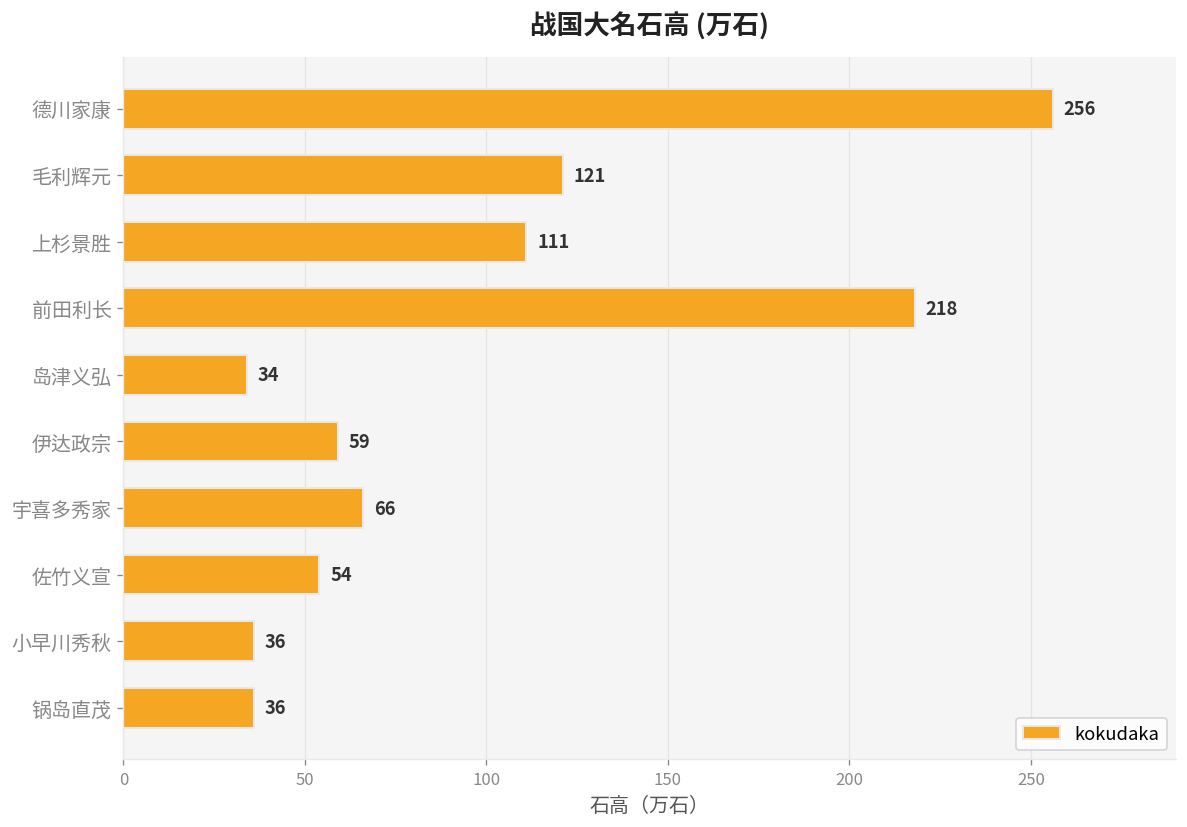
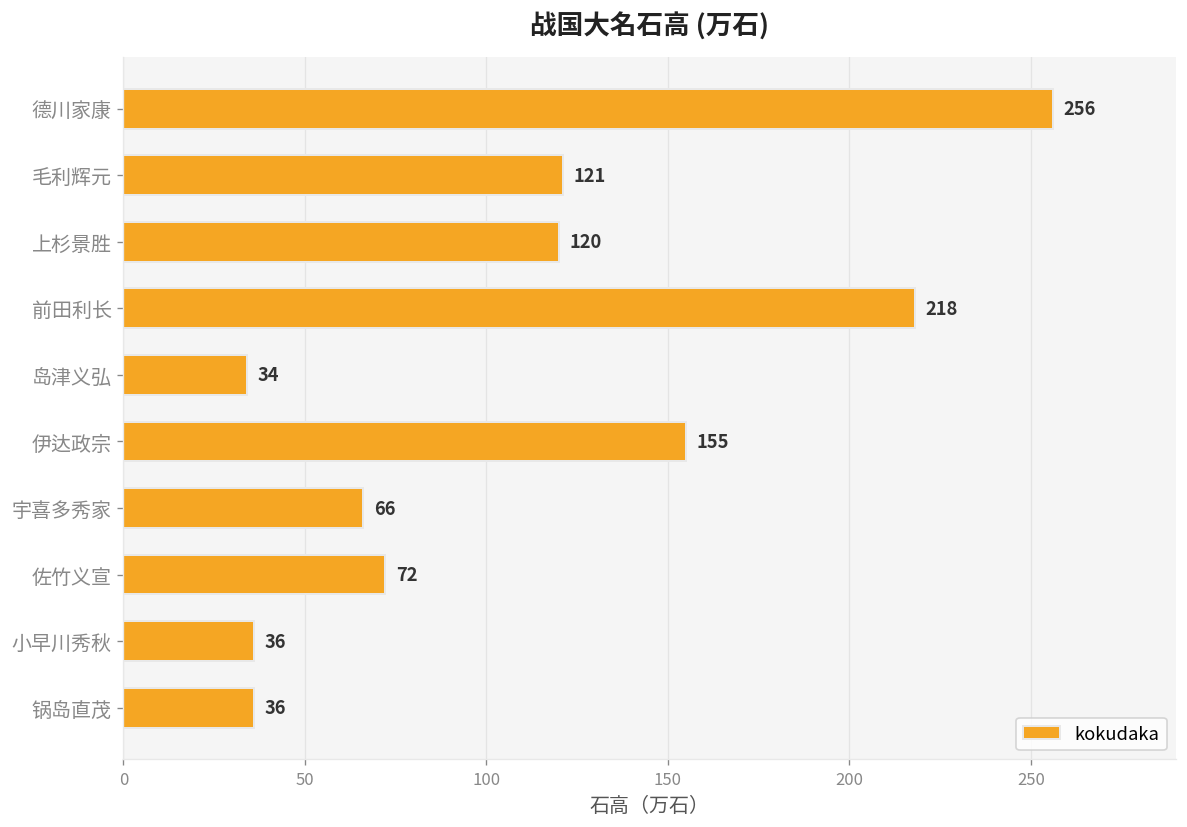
  {
    "德川家康": 256,
    "毛利辉元": 121,
-   "上杉景胜": 111,
+   "上杉景胜": 120,
    "前田利长": 218,
    "岛津义弘": 34,
-   "伊达政宗": 59,
+   "伊达政宗": 155,
    "宇喜多秀家": 66,
-   "佐竹义宣": 54,
+   "佐竹义宣": 72,
    "小早川秀秋": 36,
    "锅岛直茂": 36
  }
